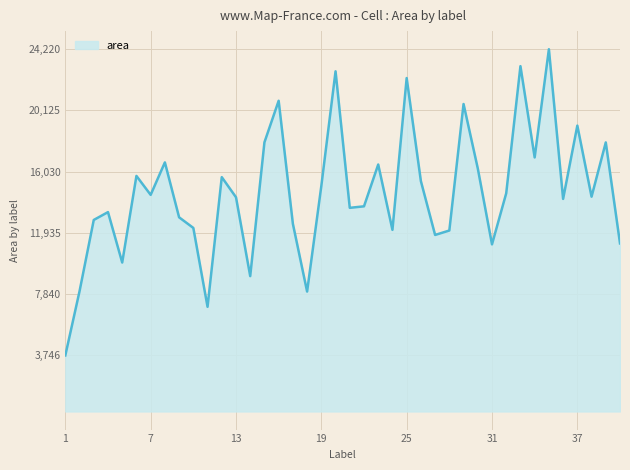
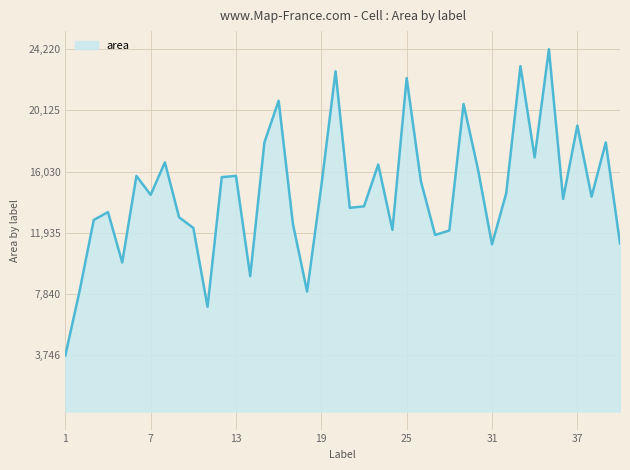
  {
    "1": "3,700",
    "7": "14,500",
-   "13": "14,300",
+   "13": "15,800",
    "19": "15,100",
    "25": "22,300",
    "31": "11,200",
    "37": "19,100"
  }
